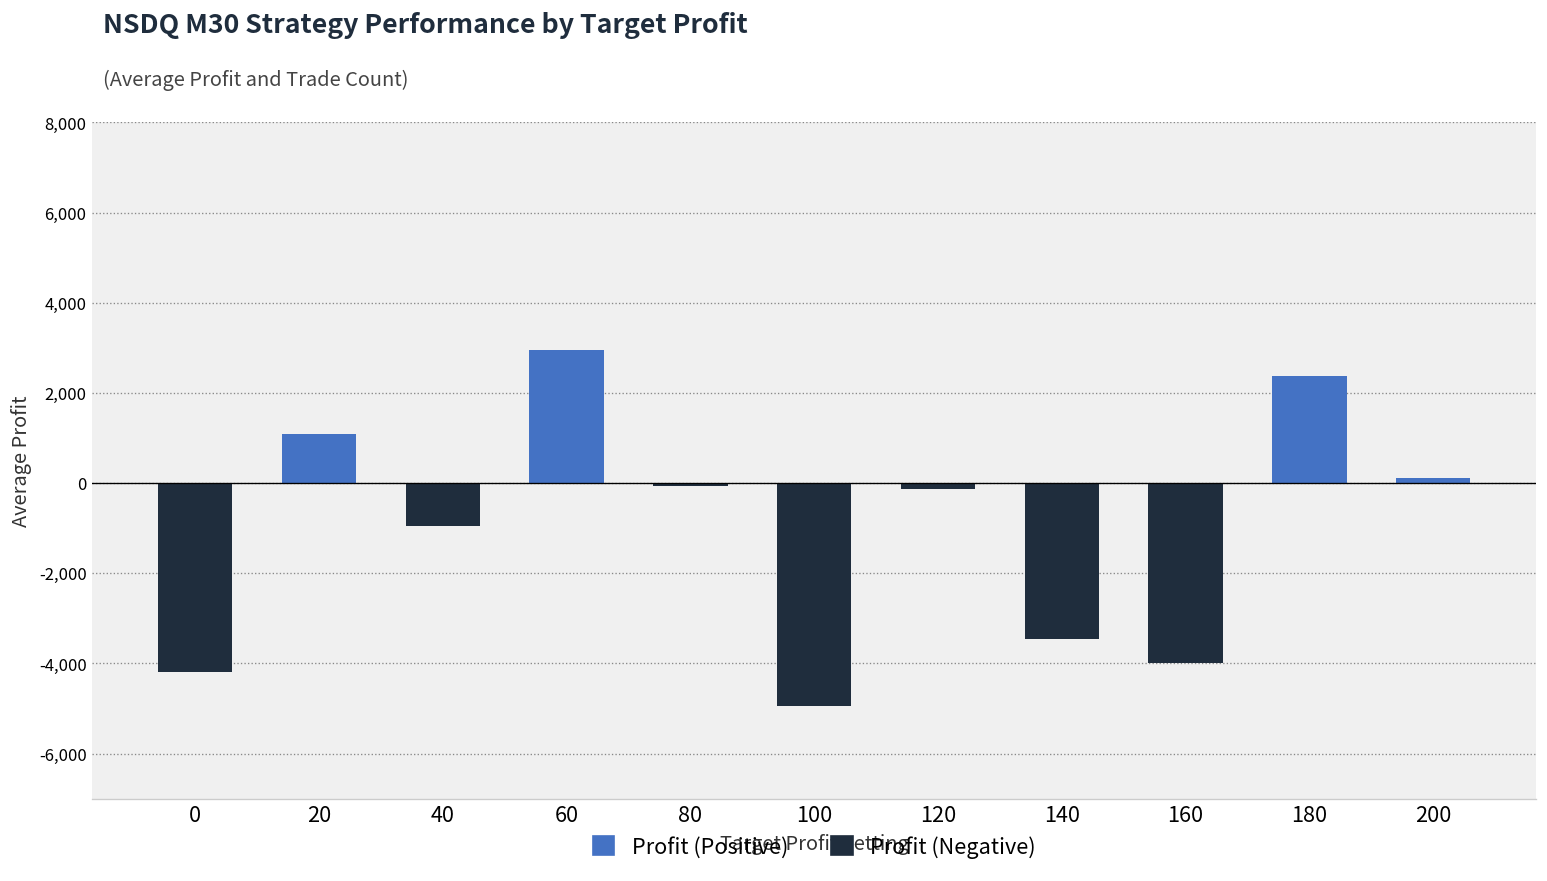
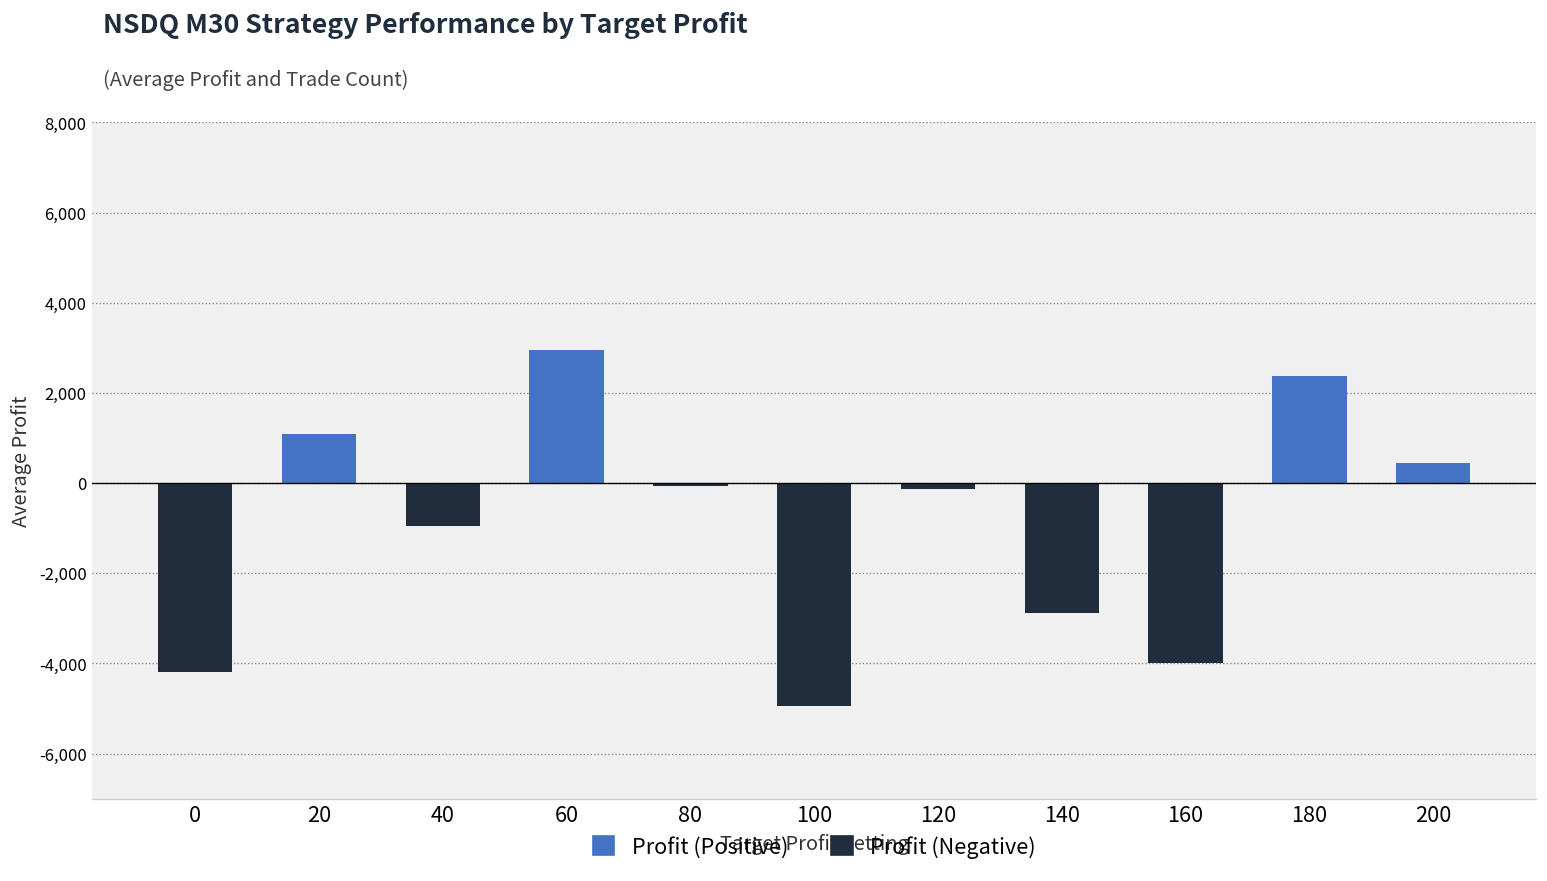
  {
    "Profit (Positive)": {
      "0": "0",
      "20": "1,100",
      "40": "0",
      "60": "3,000",
      "80": "0",
      "100": "0",
      "120": "0",
      "140": "0",
      "160": "0",
      "180": "2,400",
-     "200": "100"
+     "200": "500"
    },
    "Profit (Negative)": {
      "0": "-4,200",
      "20": "0",
      "40": "-1,000",
      "60": "0",
      "100": "-5,000",
      "120": "-100",
-     "140": "-3,500",
+     "140": "-2,900",
      "160": "-4,000",
      "180": "0",
      "200": "0"
    }
  }
